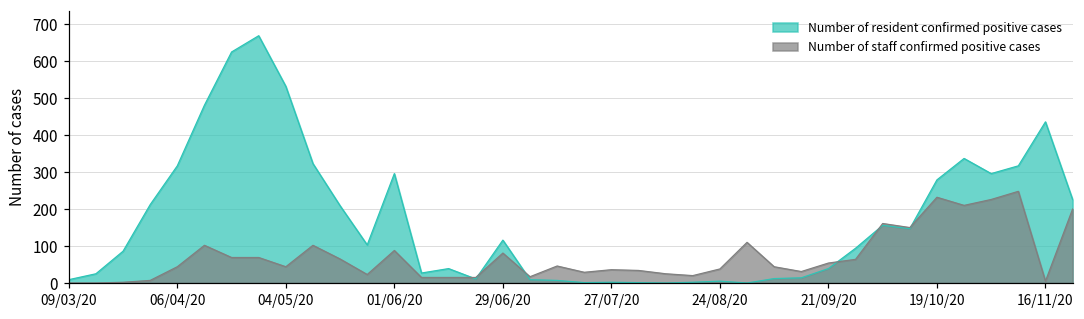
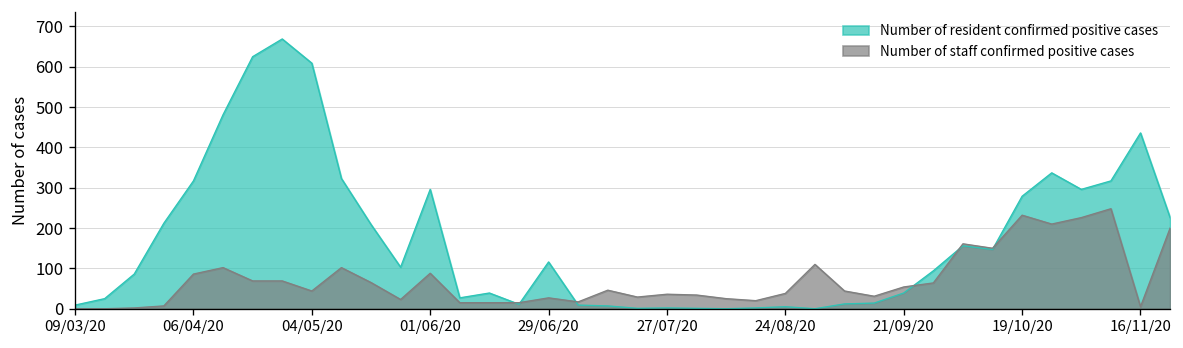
  {
    "Number of resident confirmed positive cases": {
      "09/03/20": 10,
      "06/04/20": 320,
-     "04/05/20": 530,
+     "04/05/20": 610,
      "01/06/20": 300,
      "29/06/20": 120,
      "27/07/20": 0,
      "24/08/20": 10,
      "21/09/20": 40,
      "19/10/20": 280,
      "16/11/20": 440
    },
    "Number of staff confirmed positive cases": {
      "09/03/20": 0,
-     "06/04/20": 40,
+     "06/04/20": 90,
      "04/05/20": 40,
      "01/06/20": 90,
-     "29/06/20": 80,
+     "29/06/20": 30,
      "27/07/20": 40,
      "24/08/20": 40,
      "21/09/20": 50,
      "19/10/20": 230,
      "16/11/20": 10
    }
  }
